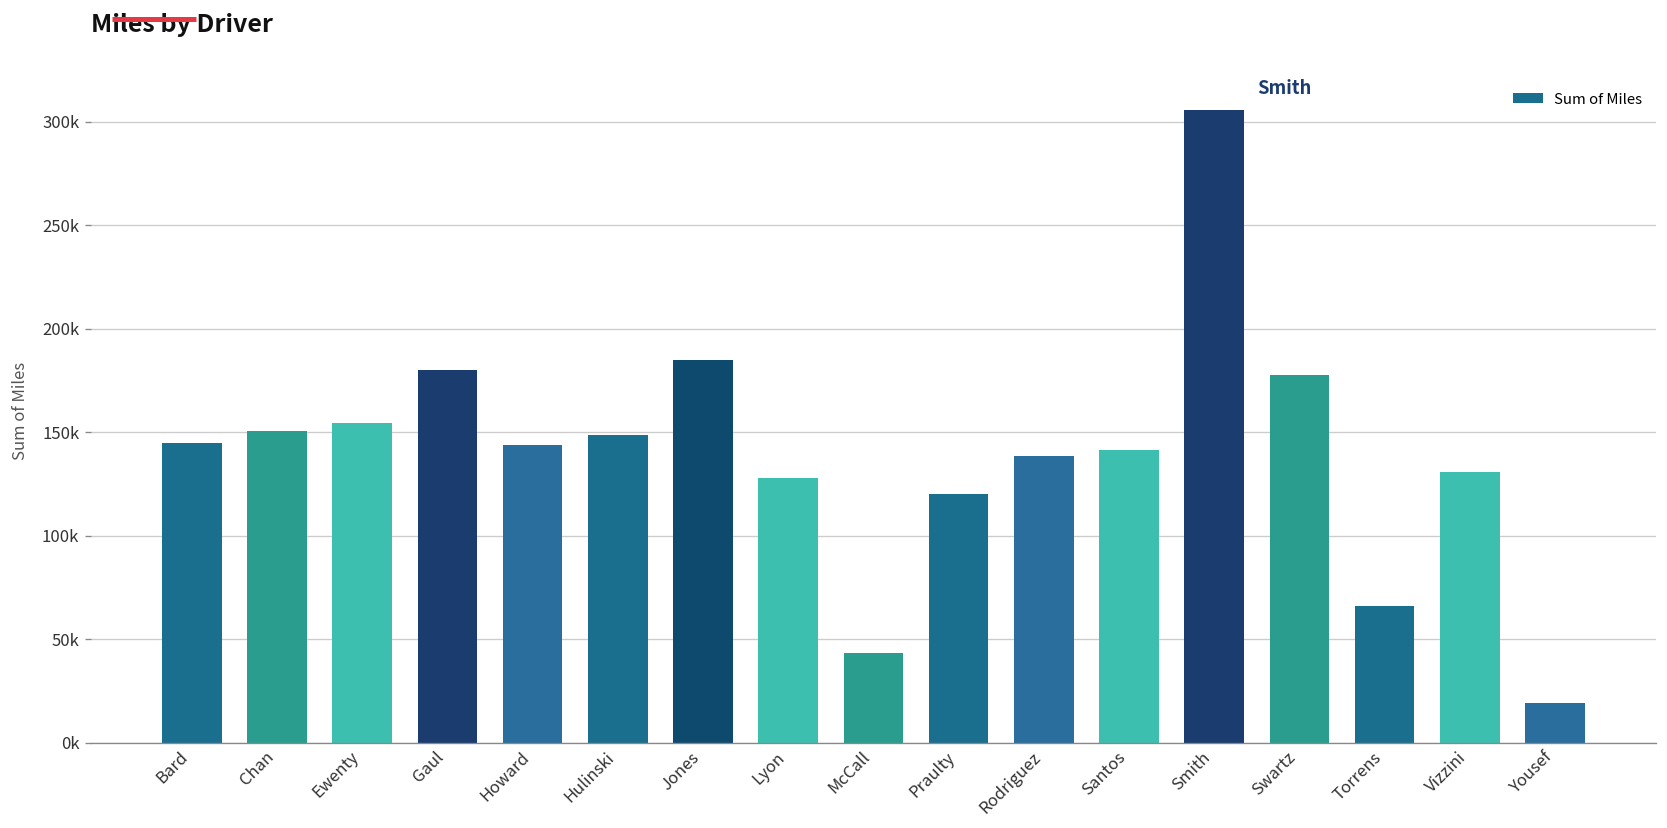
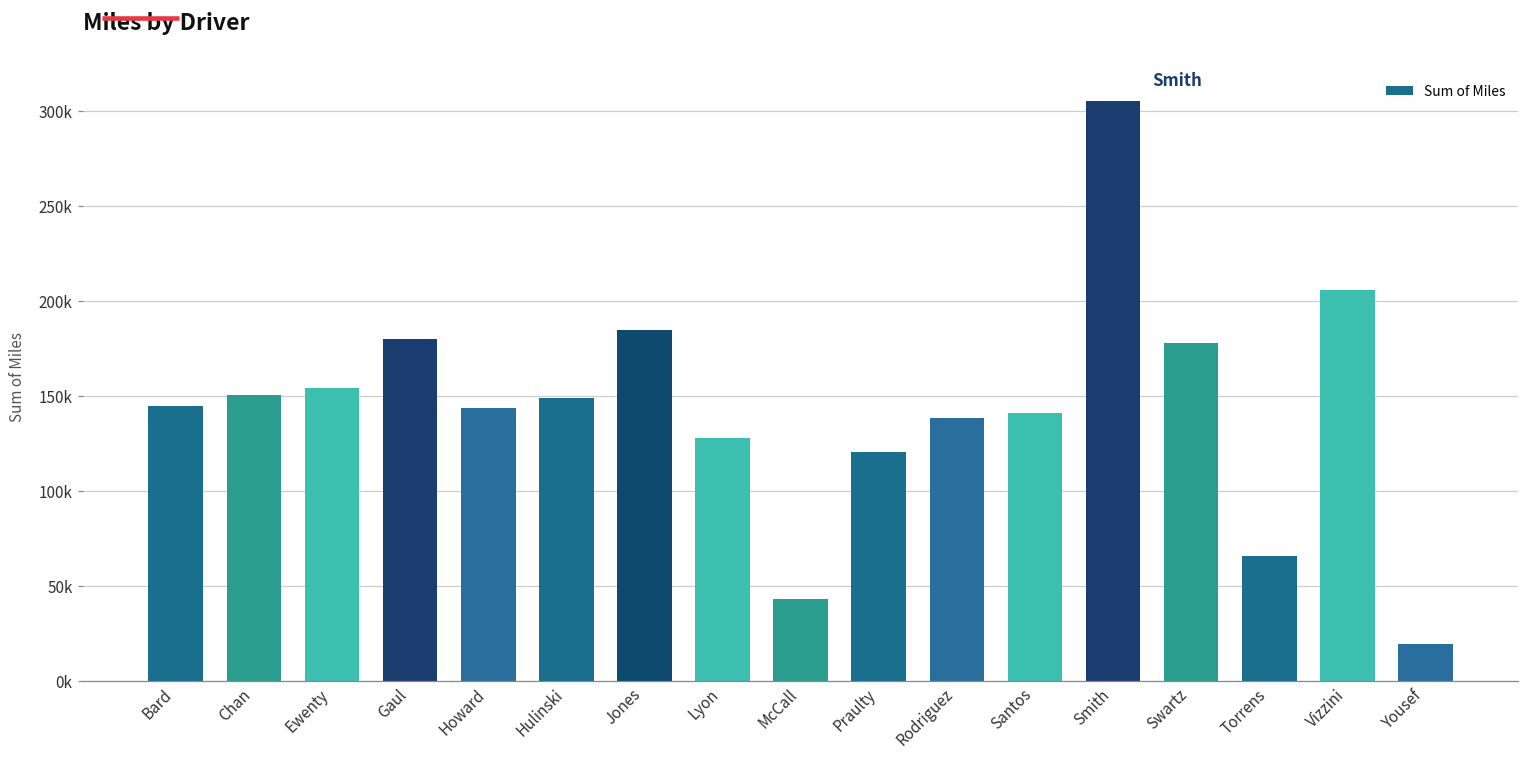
  {
    "Bard": 145000,
    "Chan": 151000,
    "Ewenty": 154000,
    "Gaul": 180000,
    "Howard": 144000,
    "Hulinski": 149000,
    "Jones": 185000,
    "Lyon": 128000,
    "McCall": 43000,
    "Praulty": 120000,
    "Rodriguez": 139000,
    "Santos": 141000,
    "Smith": 305000,
    "Swartz": 178000,
    "Torrens": 66000,
-   "Vizzini": 131000,
+   "Vizzini": 206000,
    "Yousef": 19000
  }
